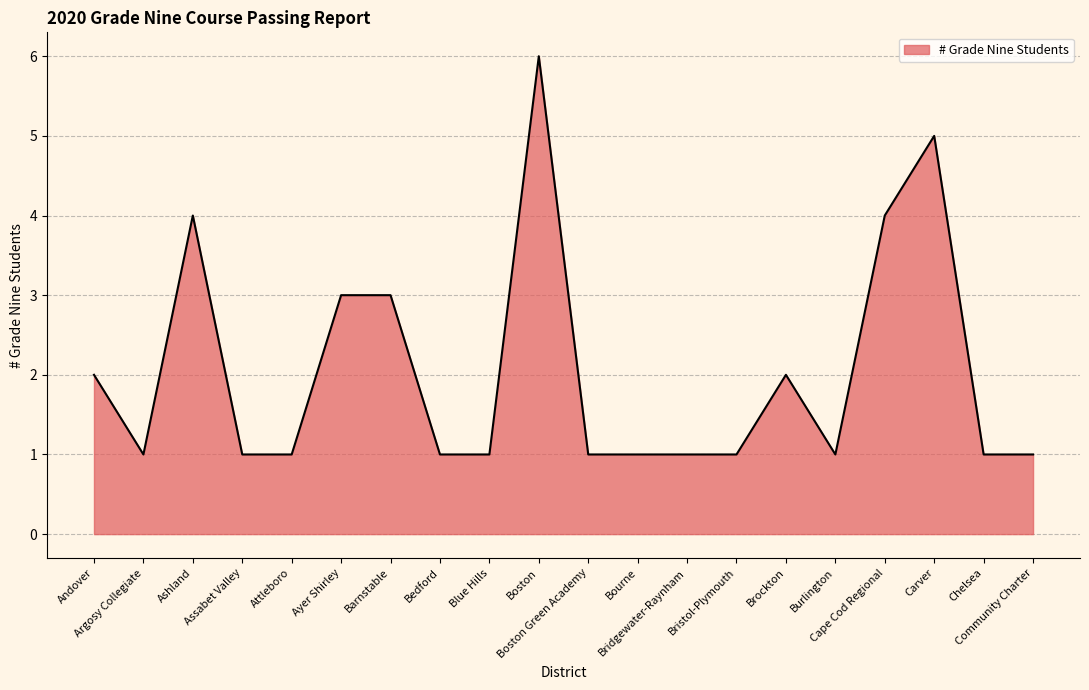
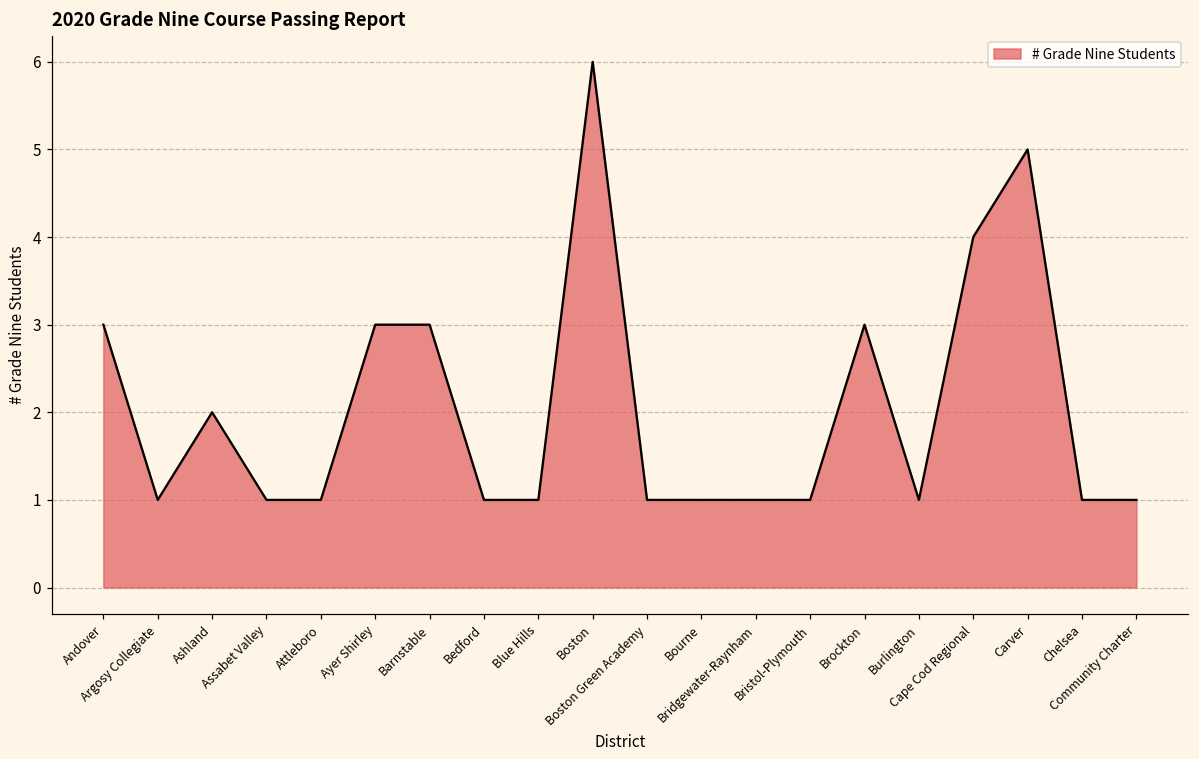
  {
-   "Andover": 2,
+   "Andover": 3,
    "Argosy Collegiate": 1,
-   "Ashland": 4,
+   "Ashland": 2,
    "Assabet Valley": 1,
    "Attleboro": 1,
    "Ayer Shirley": 3,
    "Barnstable": 3,
    "Bedford": 1,
    "Blue Hills": 1,
    "Boston": 6,
    "Boston Green Academy": 1,
    "Bourne": 1,
    "Bridgewater-Raynham": 1,
    "Bristol-Plymouth": 1,
-   "Brockton": 2,
+   "Brockton": 3,
    "Burlington": 1,
    "Cape Cod Regional": 4,
    "Carver": 5,
    "Chelsea": 1,
    "Community Charter": 1
  }
